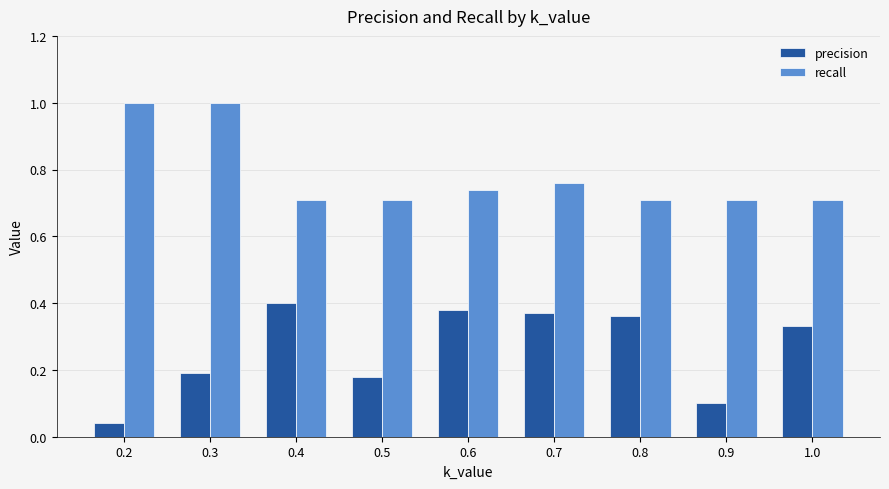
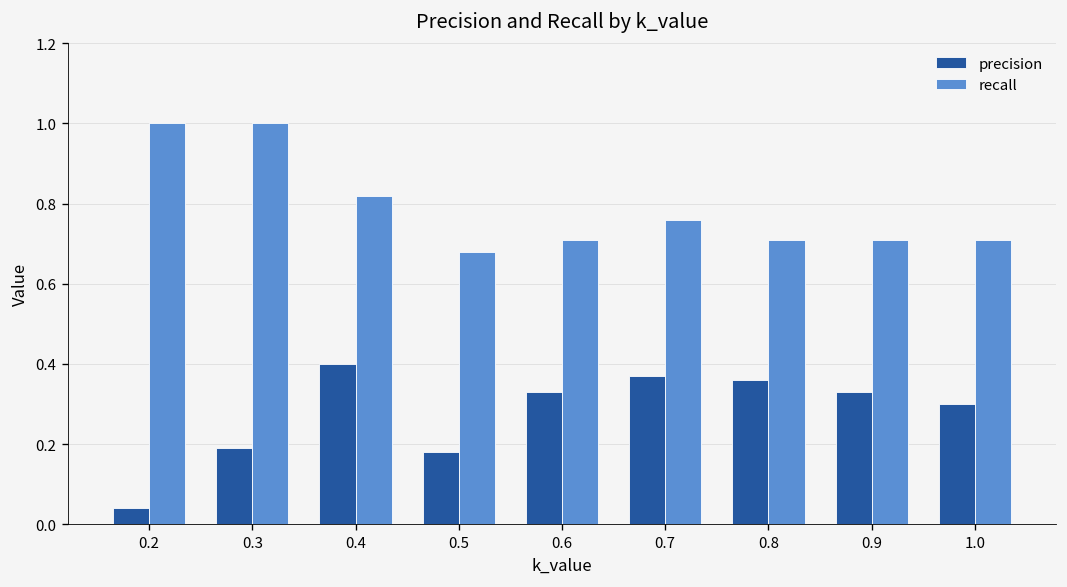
  {
    "precision": {
      "0.2": 0.04,
      "0.3": 0.19,
      "0.4": 0.40,
      "0.5": 0.18,
-     "0.6": 0.38,
+     "0.6": 0.33,
      "0.7": 0.37,
      "0.8": 0.36,
-     "0.9": 0.10,
-     "1.0": 0.33
+     "0.9": 0.33,
+     "1.0": 0.30
    },
    "recall": {
      "0.2": 1.00,
      "0.3": 1.00,
-     "0.4": 0.71,
-     "0.5": 0.71,
-     "0.6": 0.74,
+     "0.4": 0.82,
+     "0.5": 0.68,
+     "0.6": 0.71,
      "0.7": 0.76,
      "0.8": 0.71,
      "0.9": 0.71,
      "1.0": 0.71
    }
  }
